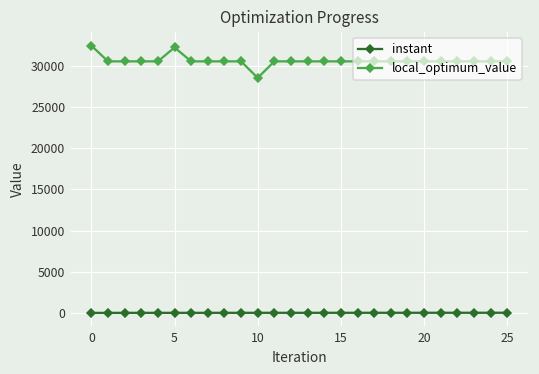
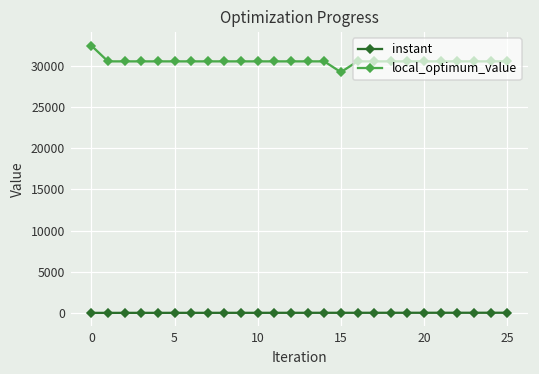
  {
    "instant": {
      "0": 0,
      "5": 0,
      "10": 0,
      "15": 0,
      "20": 0,
      "25": 0
    },
    "local_optimum_value": {
      "0": 32000,
-     "5": 32000,
-     "10": 29000,
-     "15": 31000
+     "5": 31000,
+     "10": 31000,
+     "15": 29000
    }
  }
